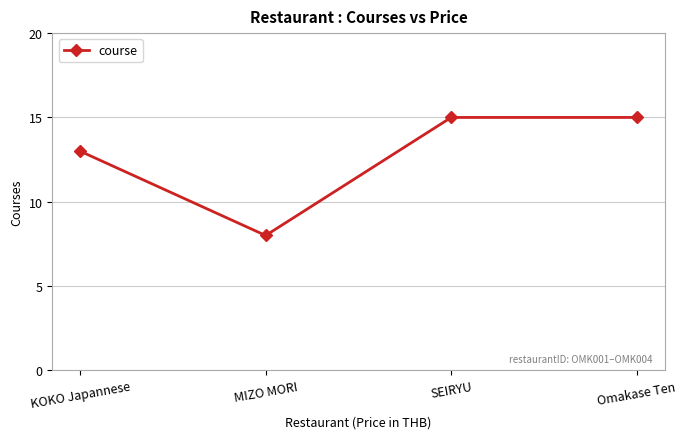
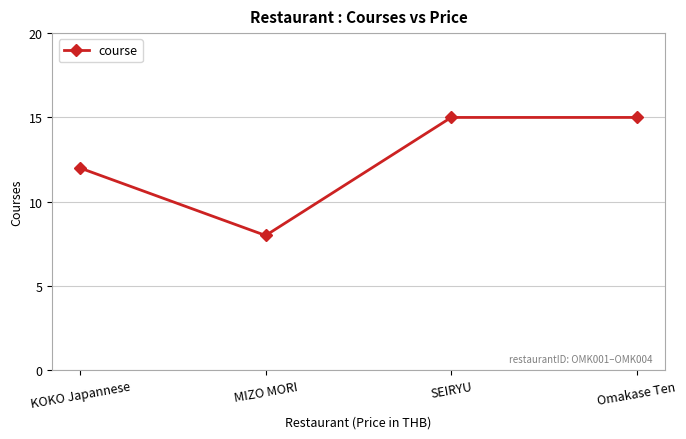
  {
-   "KOKO Japannese": 13,
+   "KOKO Japannese": 12,
    "MIZO MORI": 8,
    "SEIRYU": 15,
    "Omakase Ten": 15
  }
